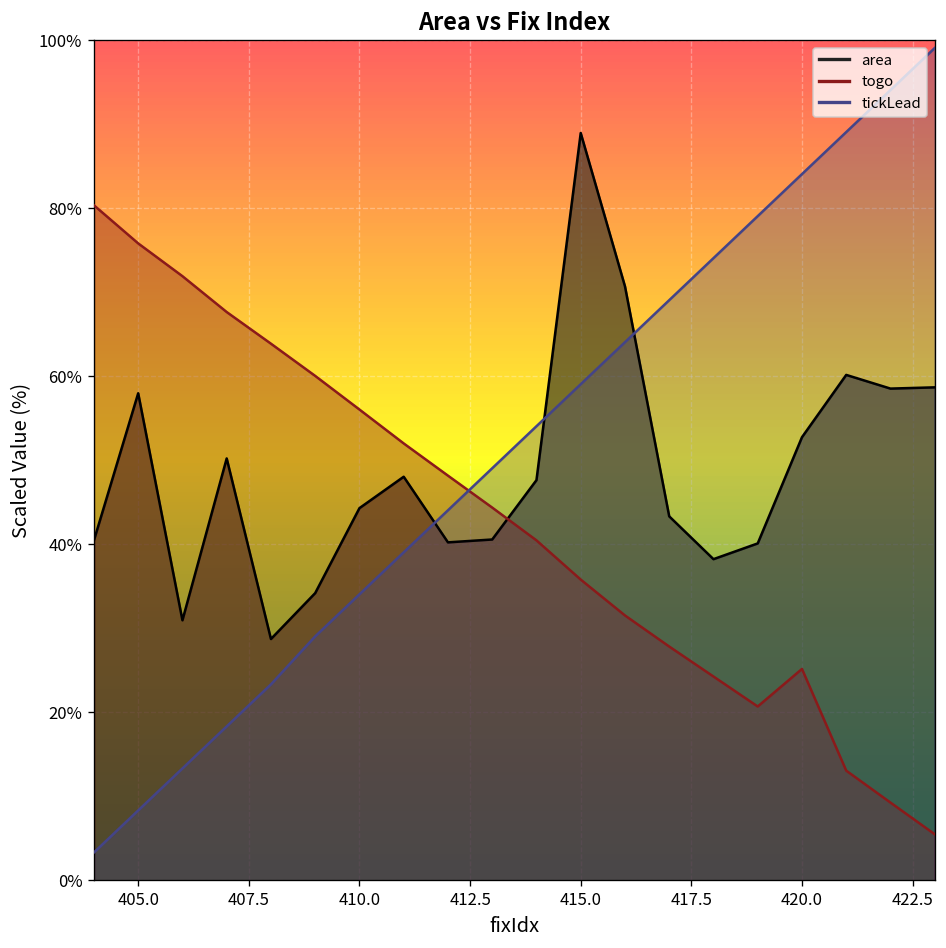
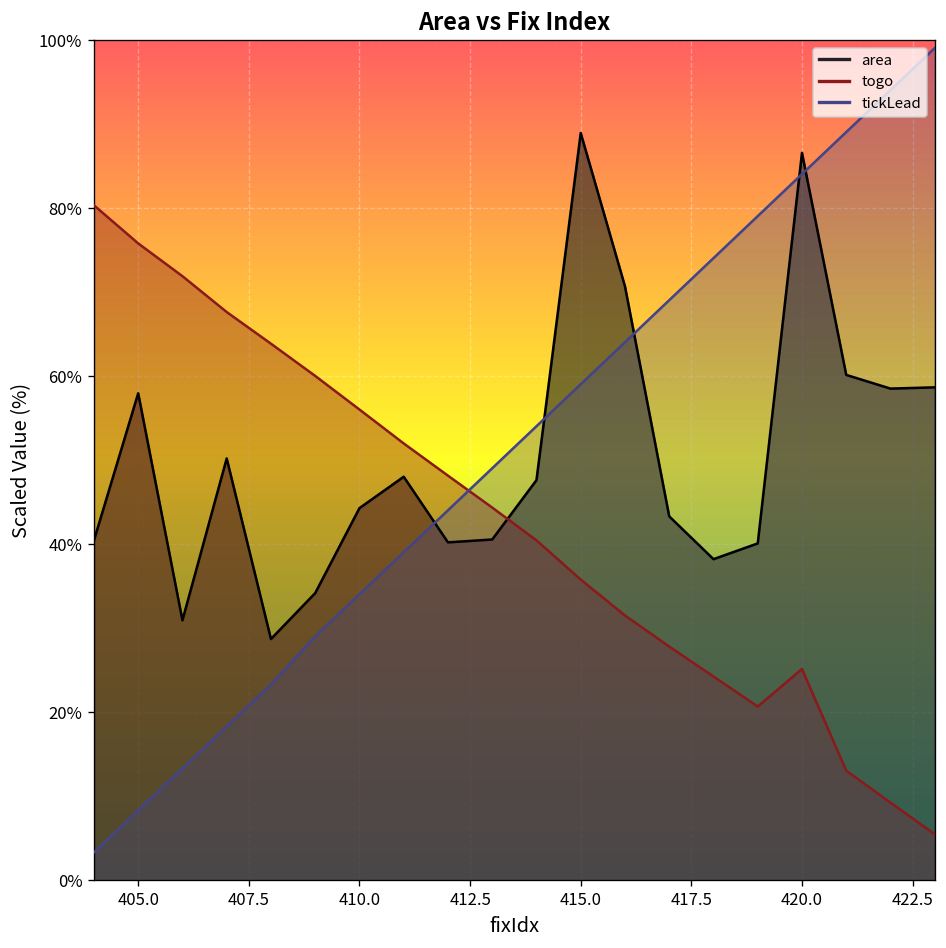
  {
    "area": {
      "405.0": "58%",
      "410.0": "44%",
      "415.0": "89%",
-     "420.0": "53%"
+     "420.0": "87%"
    },
    "togo": {
      "405.0": "76%",
      "410.0": "56%",
      "415.0": "36%",
      "420.0": "25%"
    },
    "tickLead": {
      "405.0": "8%",
      "410.0": "34%",
      "415.0": "59%",
      "420.0": "84%"
    }
  }
